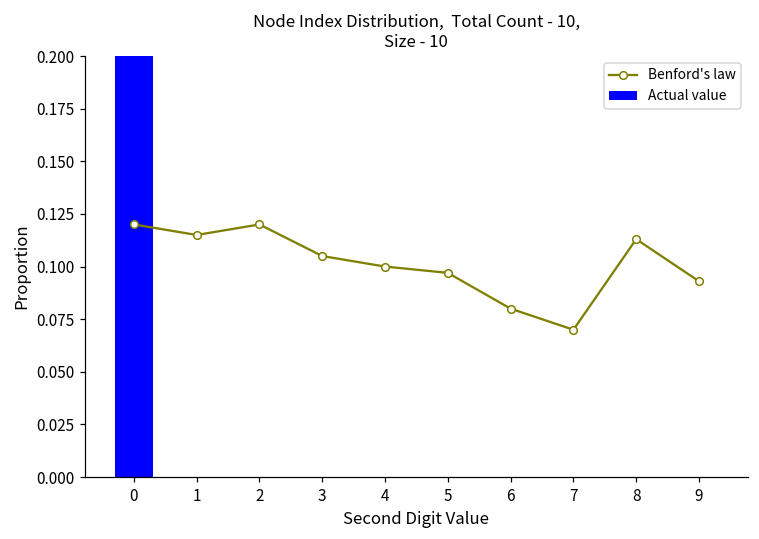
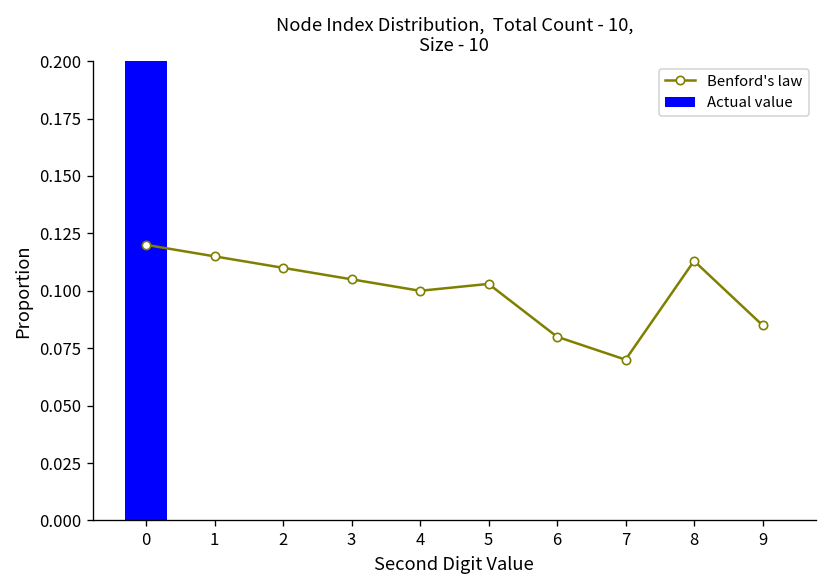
  {
    "Benford's law": {
      "0": 0.120,
      "1": 0.115,
-     "2": 0.12,
+     "2": 0.11,
      "3": 0.105,
      "4": 0.100,
-     "5": 0.097,
+     "5": 0.103,
      "6": 0.080,
      "7": 0.070,
      "8": 0.113,
-     "9": 0.093
+     "9": 0.085
    },
    "Actual value": {
      "1": 0.000,
      "2": 0.000,
      "3": 0.000,
      "4": 0.000,
      "5": 0.000,
      "6": 0.000,
      "7": 0.000,
      "8": 0.000,
      "9": 0.000
    }
  }
